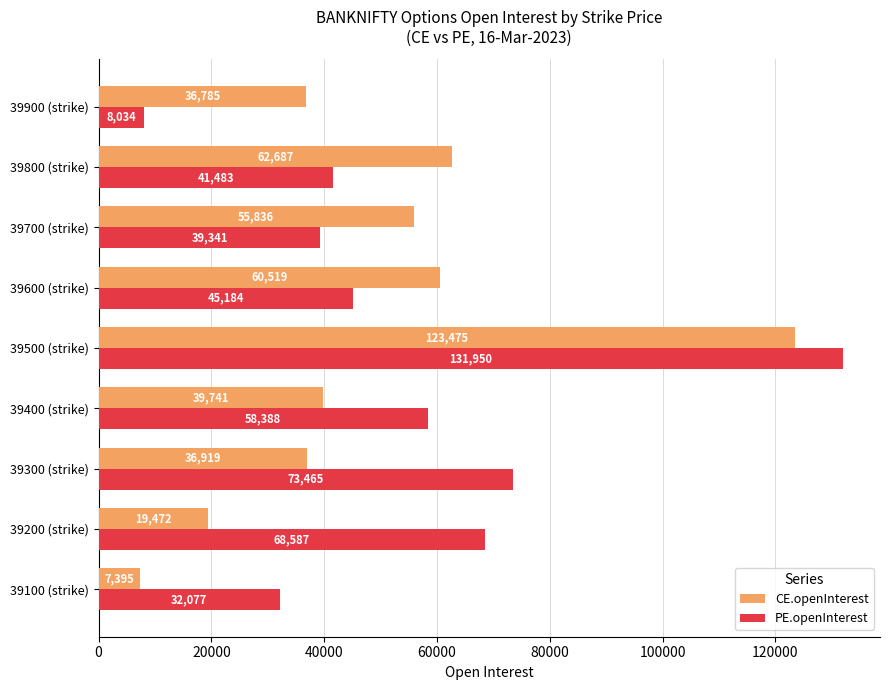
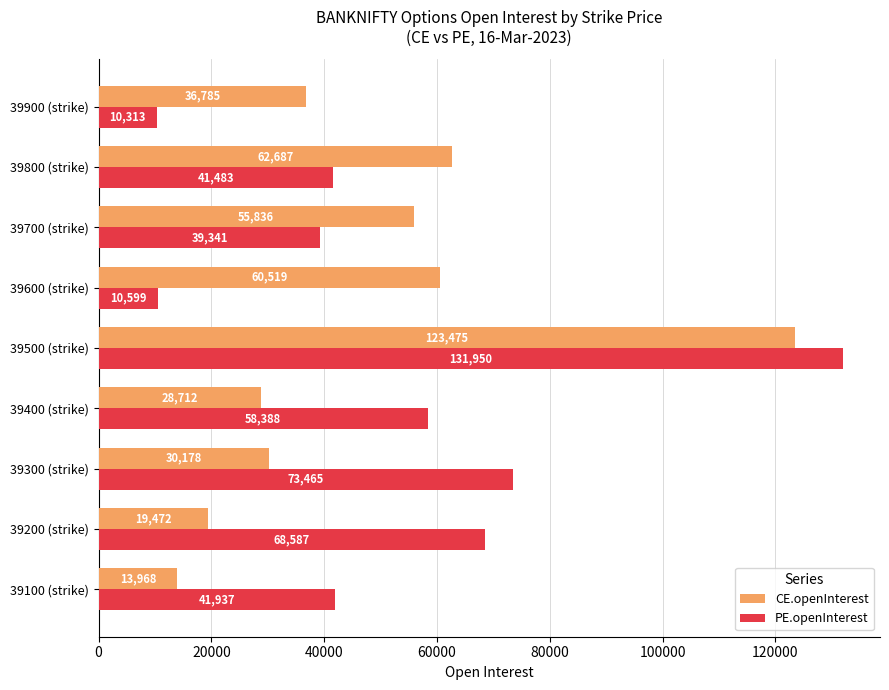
  {
    "CE.openInterest": {
      "39900 (strike)": "36,785",
      "39600 (strike)": "60,519",
      "39500 (strike)": "123,475",
-     "39400 (strike)": "39,741",
-     "39300 (strike)": "36,919",
+     "39400 (strike)": "28,712",
+     "39300 (strike)": "30,178",
      "39200 (strike)": "19,472",
-     "39100 (strike)": "7,395"
+     "39100 (strike)": "13,968"
    },
    "PE.openInterest": {
-     "39900 (strike)": "8,034",
+     "39900 (strike)": "10,313",
      "39700 (strike)": "39,341",
-     "39600 (strike)": "45,184",
+     "39600 (strike)": "10,599",
      "39500 (strike)": "131,950",
      "39400 (strike)": "58,388",
      "39300 (strike)": "73,465",
      "39200 (strike)": "68,587",
-     "39100 (strike)": "32,077"
+     "39100 (strike)": "41,937"
    }
  }
